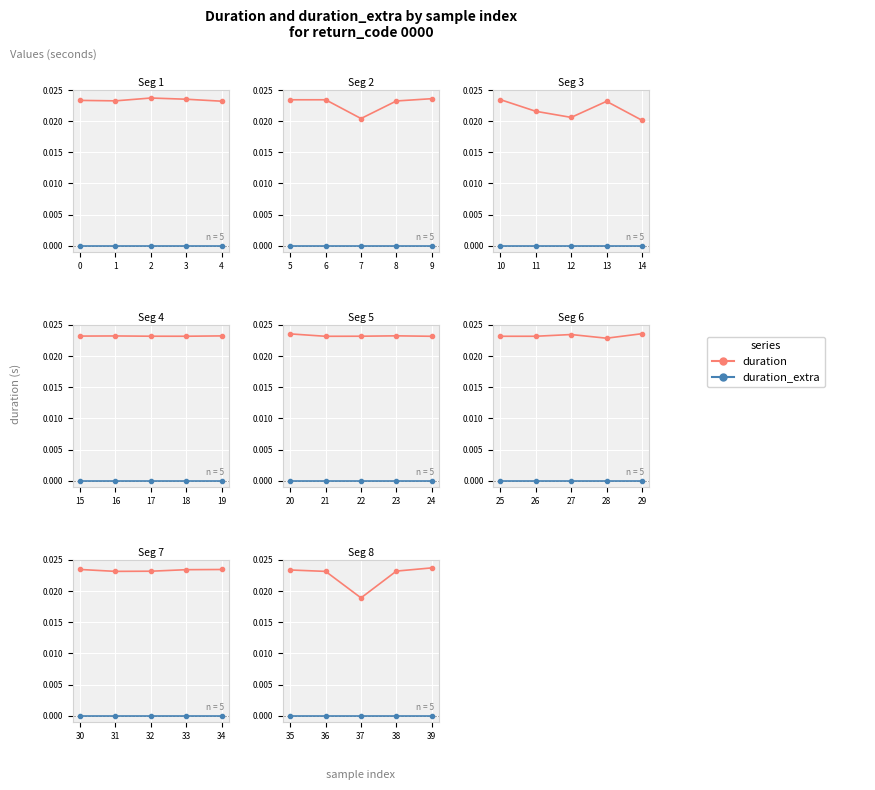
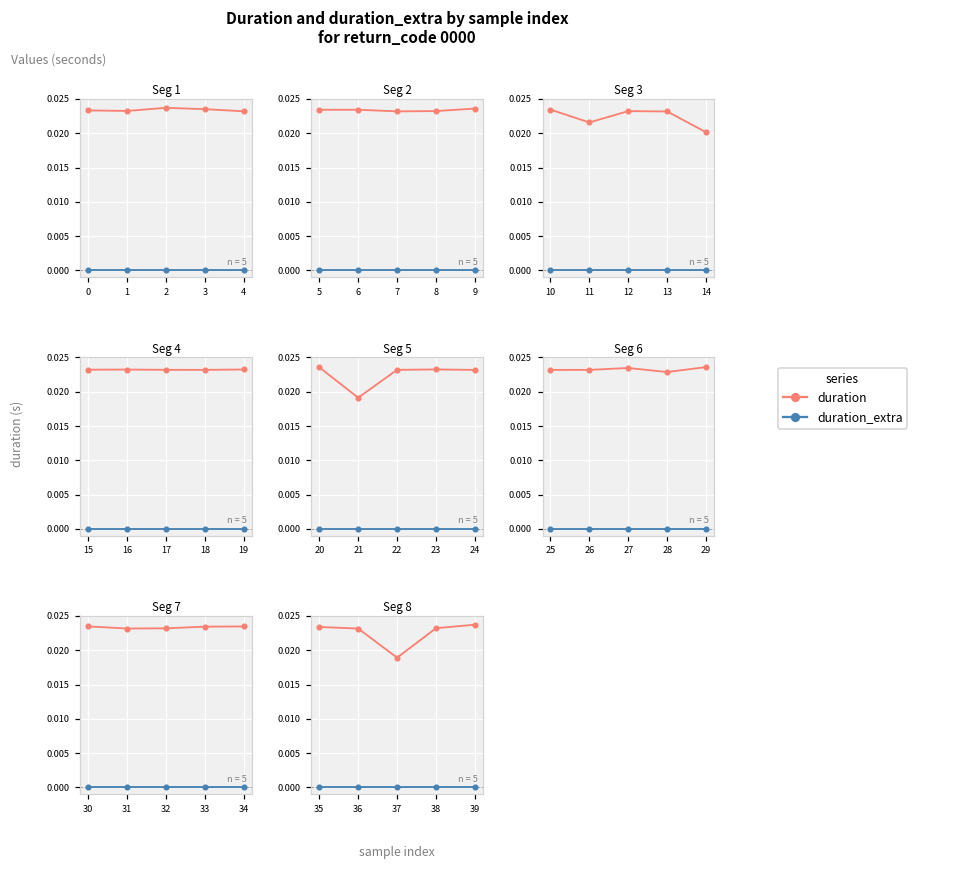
  {
    "Seg 1": {
      "duration": {
        "0": 0.023,
        "1": 0.023,
        "2": 0.024,
        "3": 0.024,
        "4": 0.023
      },
      "duration_extra": {
        "0": 0.000,
        "1": 0.000,
        "2": 0.000,
        "3": 0.000
      }
    },
    "Seg 2": {
      "duration": {
        "5": 0.023,
        "6": 0.023,
-       "7": 0.020,
+       "7": 0.023,
        "8": 0.023,
        "9": 0.024
      },
      "duration_extra": {
        "5": 0.000,
        "6": 0.000,
        "7": 0.000,
        "8": 0.000
      }
    },
    "Seg 3": {
      "duration": {
        "10": 0.023,
        "11": 0.022,
-       "12": 0.021,
+       "12": 0.023,
        "13": 0.023,
        "14": 0.020
      },
      "duration_extra": {
        "10": 0.000,
        "11": 0.000,
        "12": 0.000,
        "13": 0.000
      }
    },
    "Seg 4": {
      "duration": {
        "15": 0.023,
        "16": 0.023,
        "17": 0.023,
        "18": 0.023,
        "19": 0.023
      },
      "duration_extra": {
        "15": 0.000,
        "16": 0.000,
        "17": 0.000,
        "18": 0.000
      }
    },
    "Seg 5": {
      "duration": {
        "20": 0.024,
-       "21": 0.023,
+       "21": 0.019,
        "22": 0.023,
        "23": 0.023,
        "24": 0.023
      },
      "duration_extra": {
        "20": 0.000,
        "21": 0.000,
        "22": 0.000,
        "23": 0.000
      }
    },
    "Seg 6": {
      "duration": {
        "25": 0.023,
        "26": 0.023,
        "27": 0.023,
        "28": 0.023,
        "29": 0.024
      },
      "duration_extra": {
        "25": 0.000,
        "26": 0.000,
        "27": 0.000,
        "28": 0.000
      }
    },
    "Seg 7": {
      "duration": {
        "30": 0.023,
        "31": 0.023,
        "32": 0.023,
        "33": 0.023,
        "34": 0.023
      },
      "duration_extra": {
        "30": 0.000,
        "31": 0.000,
        "32": 0.000,
        "33": 0.000
      }
    },
    "Seg 8": {
      "duration": {
        "35": 0.023,
        "36": 0.023,
        "37": 0.019,
        "38": 0.023,
        "39": 0.024
      },
      "duration_extra": {
        "35": 0.000,
        "36": 0.000,
        "37": 0.000,
        "38": 0.000
      }
    }
  }
